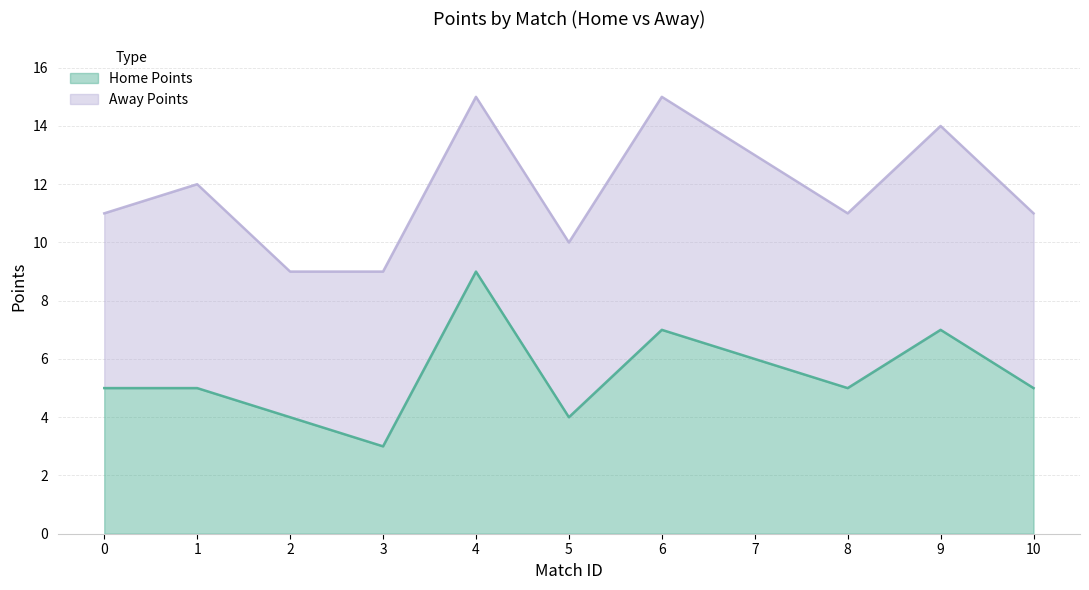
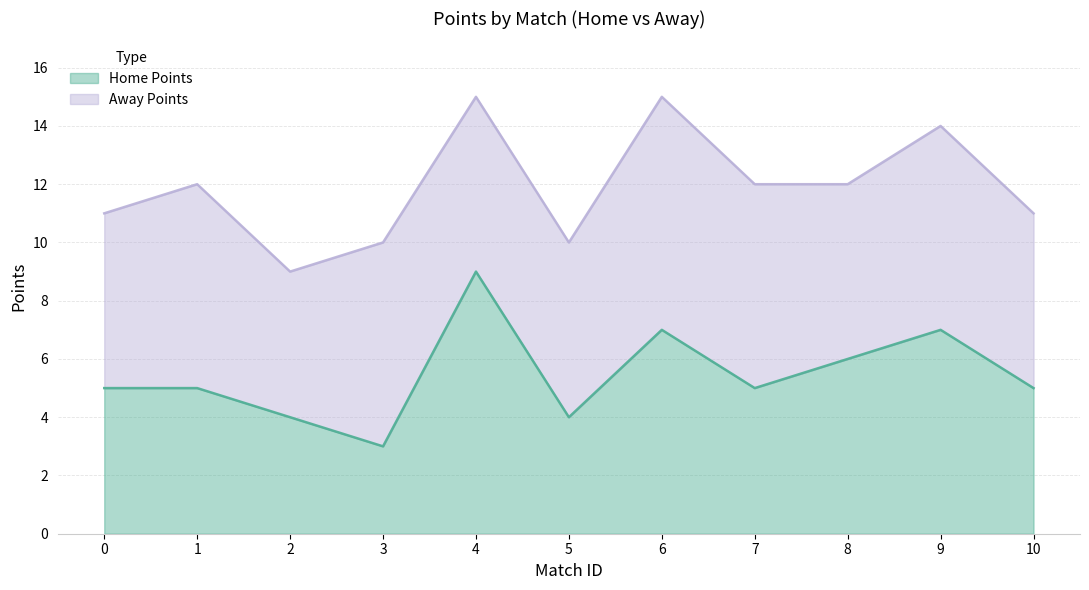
  {
    "Home Points": {
      "0": 5,
      "1": 5,
      "2": 4,
      "3": 3,
      "4": 9,
      "5": 4,
      "6": 7,
-     "7": 6,
-     "8": 5,
+     "7": 5,
+     "8": 6,
      "9": 7,
      "10": 5
    },
    "Away Points": {
      "0": 6,
      "1": 7,
      "2": 5,
-     "3": 6,
+     "3": 7,
      "4": 6,
      "5": 6,
      "6": 8,
      "7": 7,
      "8": 6,
      "9": 7,
      "10": 6
    }
  }
